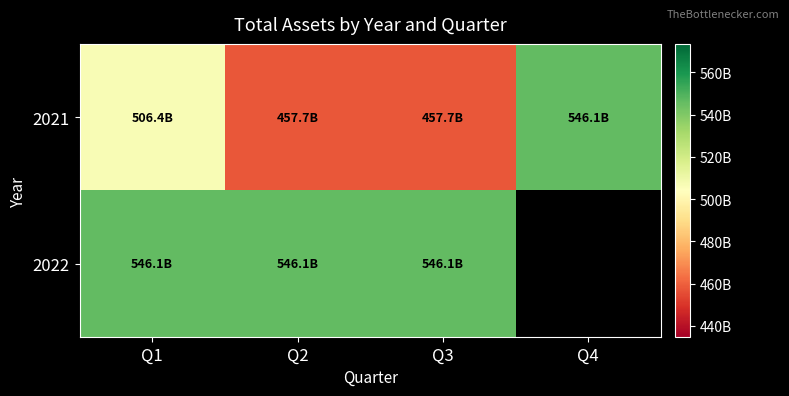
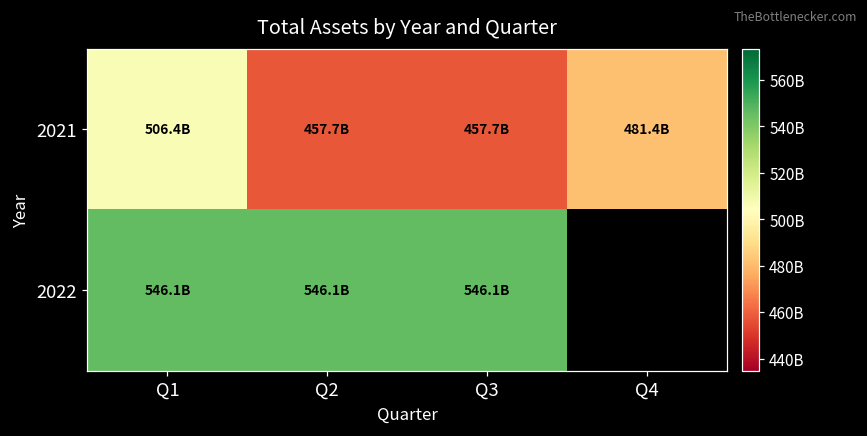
  {
    "2021": {
      "Q1": "506.4B",
      "Q2": "457.7B",
      "Q3": "457.7B",
-     "Q4": "546.1B"
+     "Q4": "481.4B"
    },
    "2022": {
      "Q1": "546.1B",
      "Q2": "546.1B",
      "Q3": "546.1B"
    }
  }
